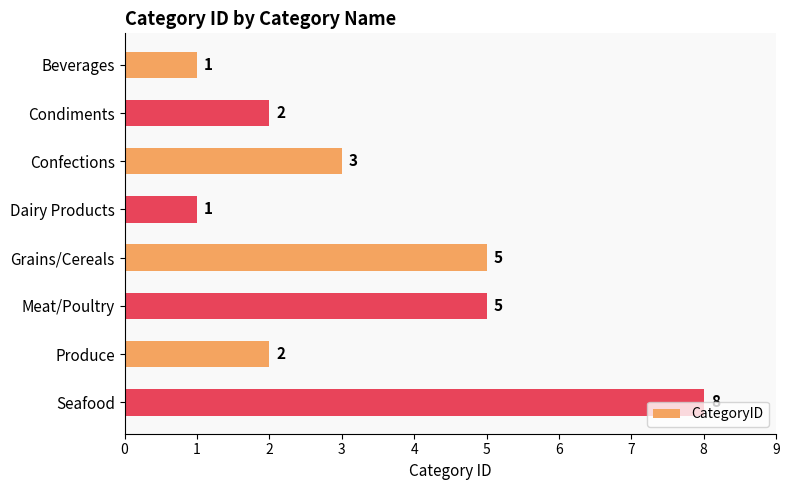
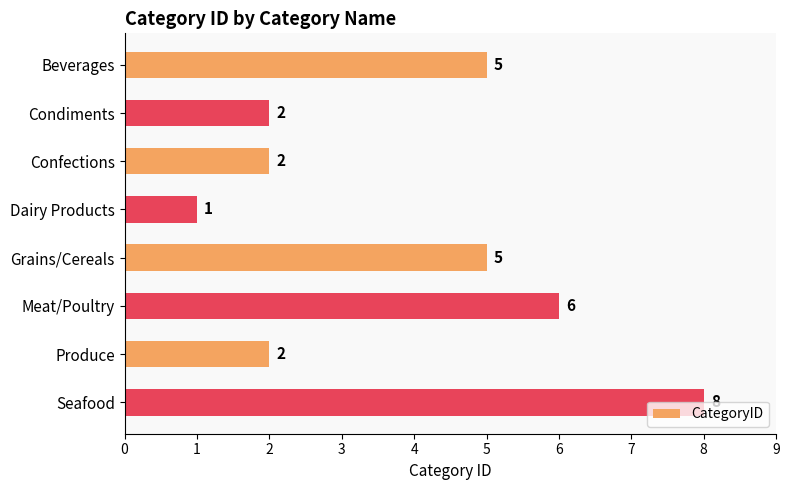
  {
-   "Beverages": 1,
+   "Beverages": 5,
    "Condiments": 2,
-   "Confections": 3,
+   "Confections": 2,
    "Dairy Products": 1,
    "Grains/Cereals": 5,
-   "Meat/Poultry": 5,
+   "Meat/Poultry": 6,
    "Produce": 2
  }
